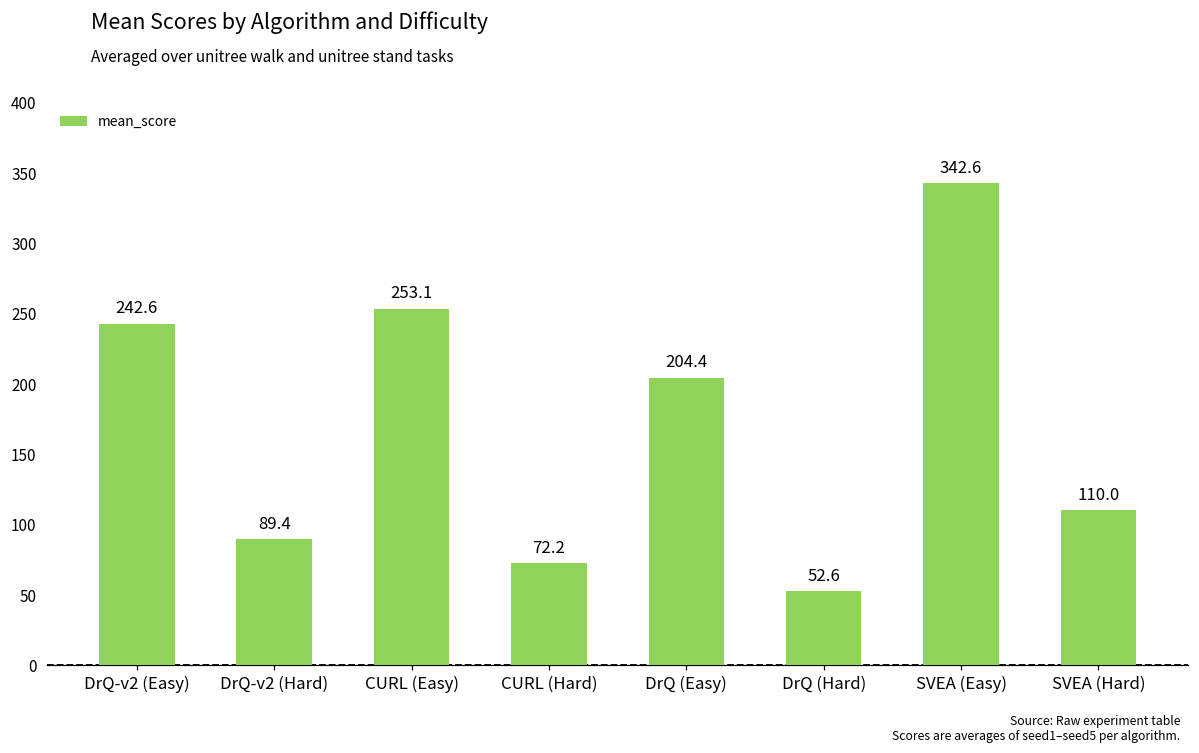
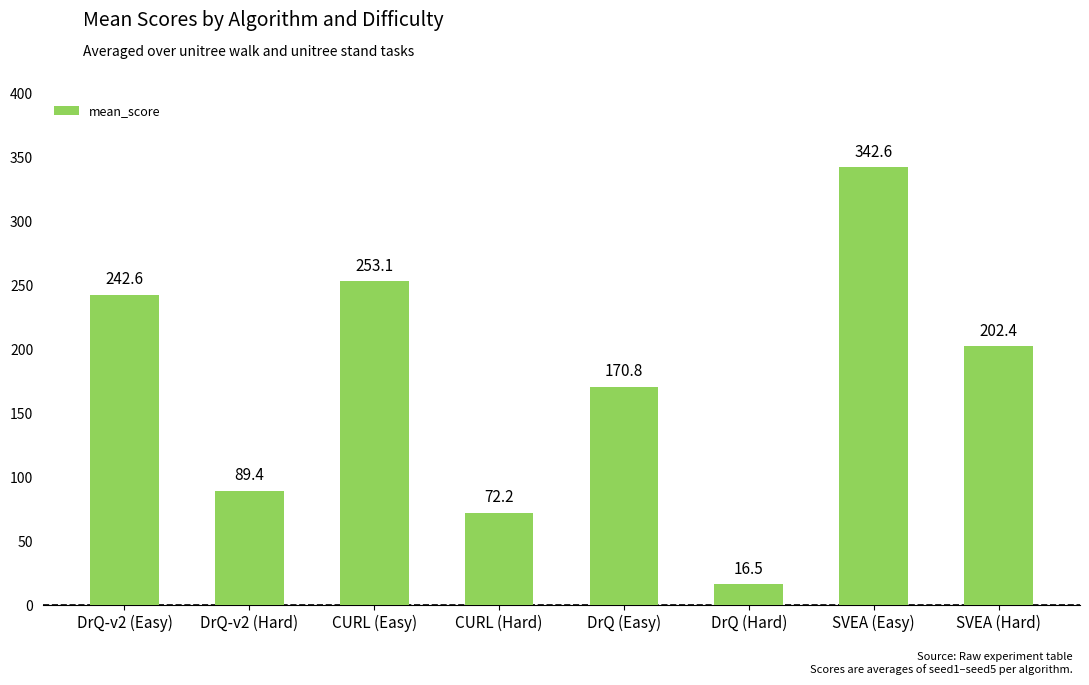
  {
    "DrQ-v2 (Easy)": 242.6,
    "DrQ-v2 (Hard)": 89.4,
    "CURL (Easy)": 253.1,
    "CURL (Hard)": 72.2,
-   "DrQ (Easy)": 204.4,
-   "DrQ (Hard)": 52.6,
+   "DrQ (Easy)": 170.8,
+   "DrQ (Hard)": 16.5,
    "SVEA (Easy)": 342.6,
-   "SVEA (Hard)": 110.0
+   "SVEA (Hard)": 202.4
  }
